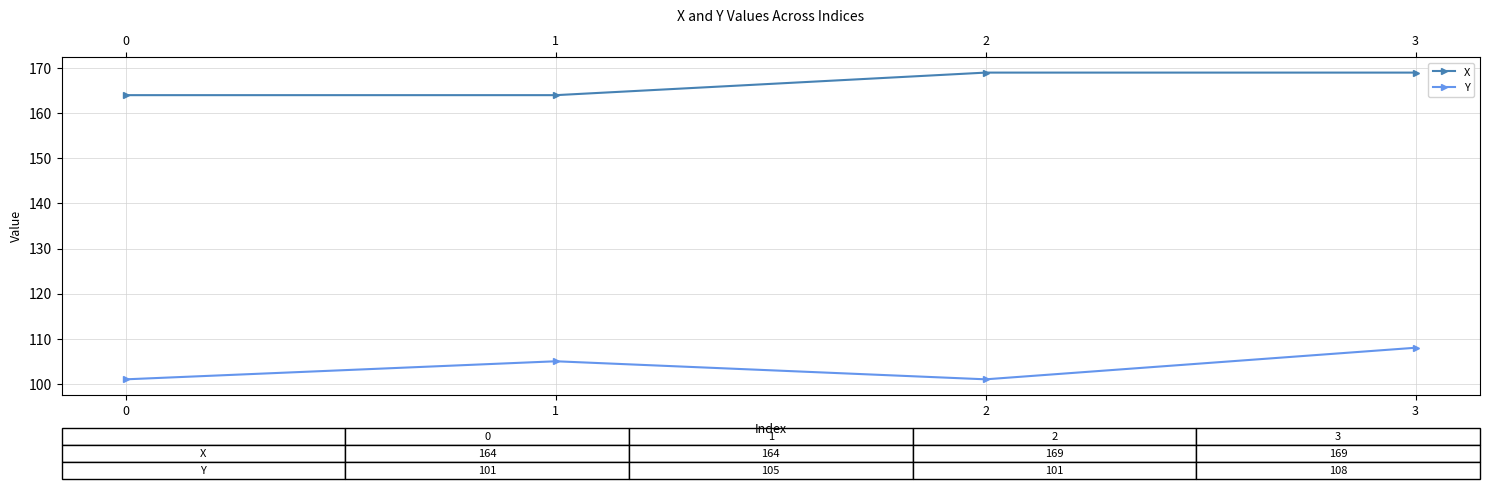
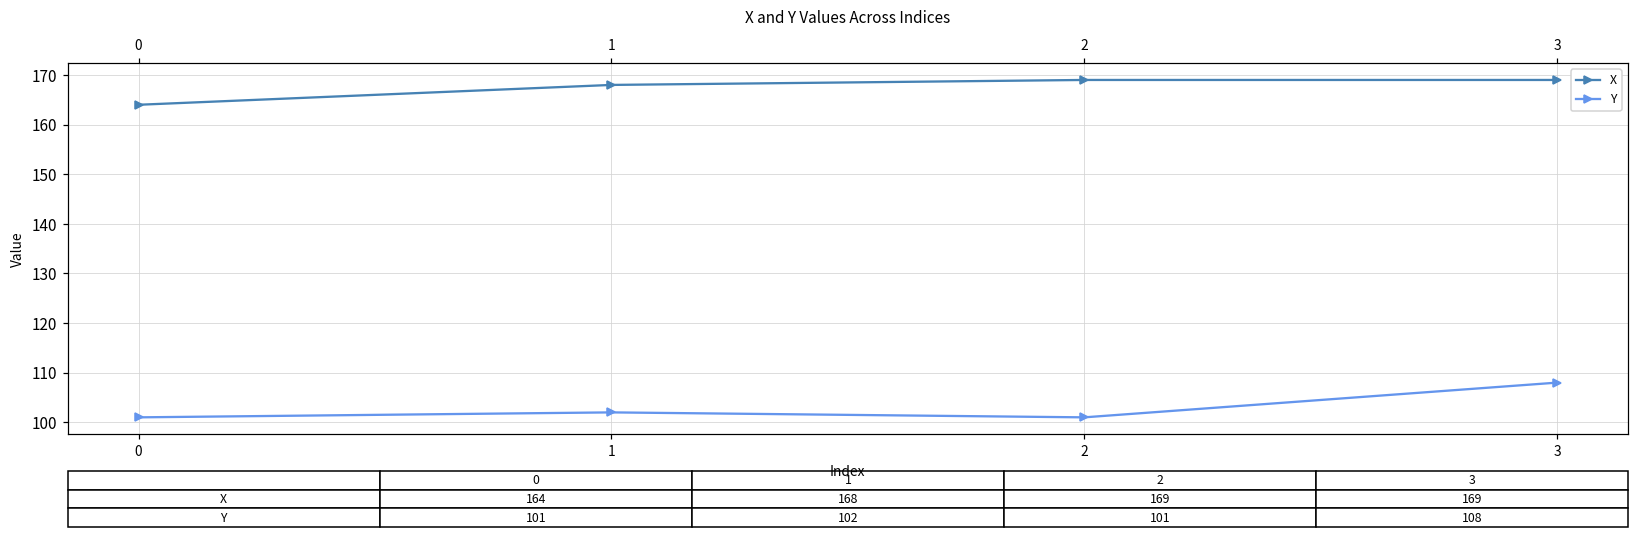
  {
    "X": {
-     "1": 164
+     "1": 168
    },
    "Y": {
-     "1": 105
+     "1": 102
    }
  }
